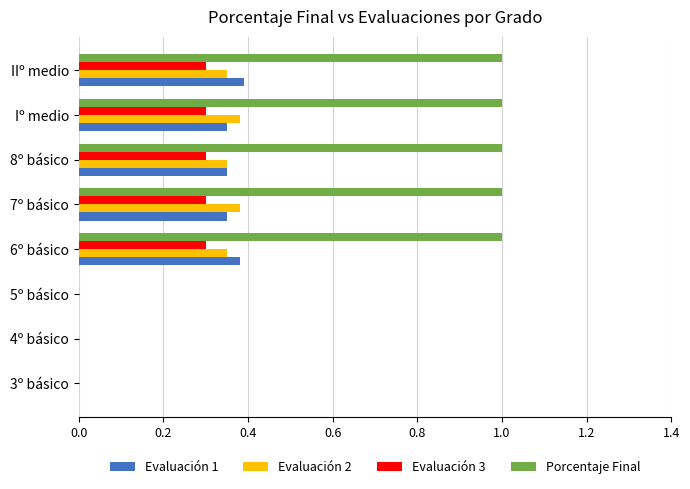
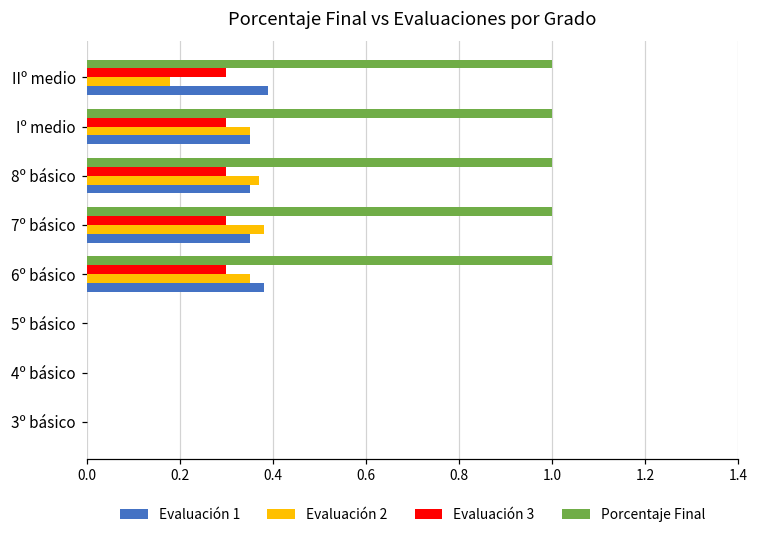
  {
    "Evaluación 1": {
      "IIº medio": 0.39,
      "Iº medio": 0.35,
      "8º básico": 0.35,
      "7º básico": 0.35,
      "6º básico": 0.38,
      "5º básico": 0.00,
      "4º básico": 0.00,
      "3º básico": 0.00
    },
    "Evaluación 2": {
-     "IIº medio": 0.35,
-     "Iº medio": 0.38,
-     "8º básico": 0.35,
+     "IIº medio": 0.18,
+     "Iº medio": 0.35,
+     "8º básico": 0.37,
      "7º básico": 0.38,
      "6º básico": 0.35,
      "5º básico": 0.00,
      "4º básico": 0.00,
      "3º básico": 0.00
    },
    "Evaluación 3": {
      "IIº medio": 0.30,
      "Iº medio": 0.30,
      "8º básico": 0.30,
      "7º básico": 0.30,
      "6º básico": 0.30,
      "5º básico": 0.00,
      "4º básico": 0.00,
      "3º básico": 0.00
    },
    "Porcentaje Final": {
      "IIº medio": 1.00,
      "Iº medio": 1.00,
      "8º básico": 1.00,
      "7º básico": 1.00,
      "6º básico": 1.00,
      "5º básico": 0.00,
      "4º básico": 0.00,
      "3º básico": 0.00
    }
  }
